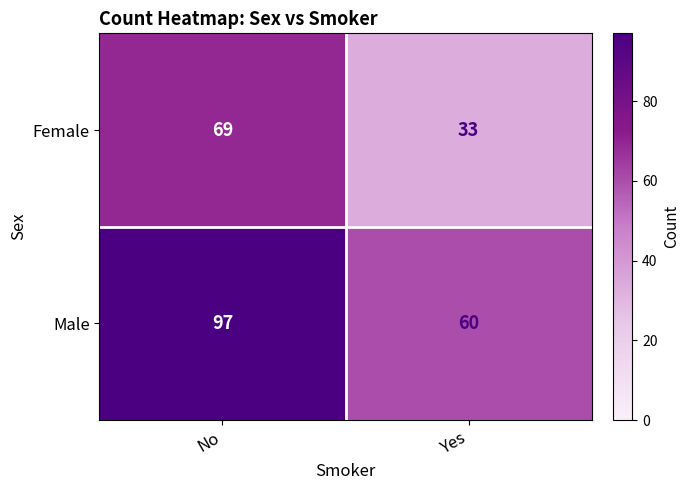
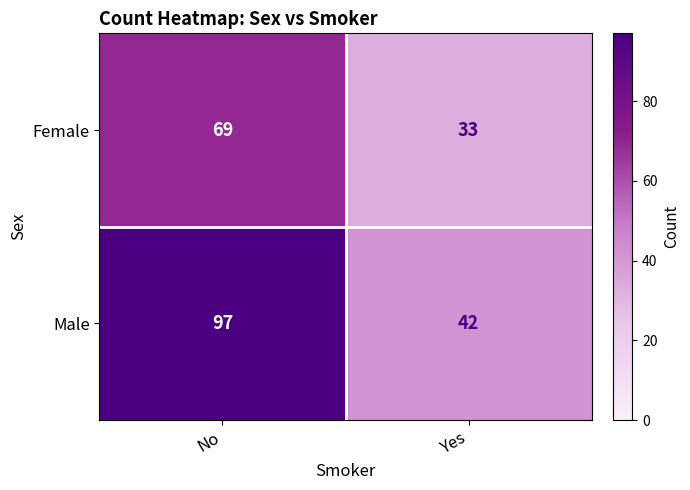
  {
    "Female": {
      "No": 69,
      "Yes": 33
    },
    "Male": {
      "No": 97,
-     "Yes": 60
+     "Yes": 42
    }
  }
